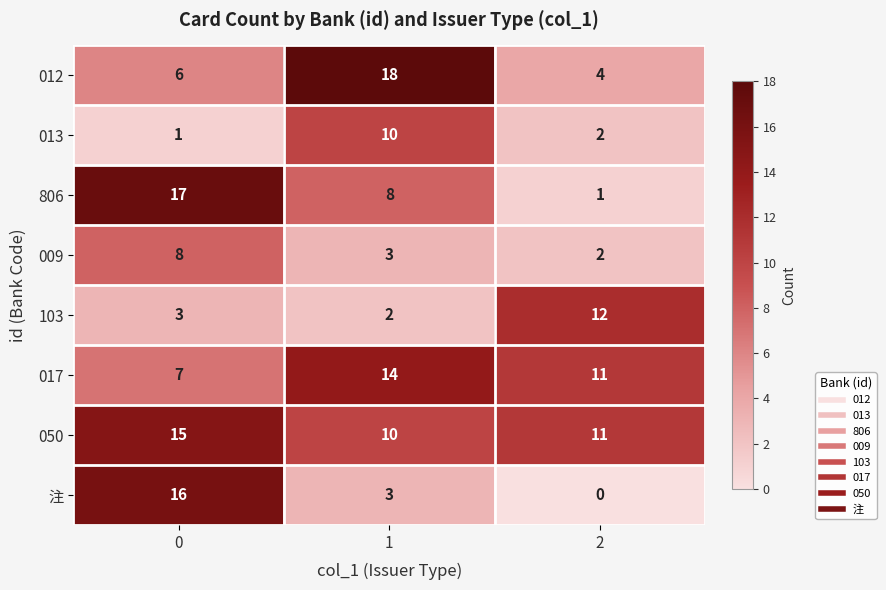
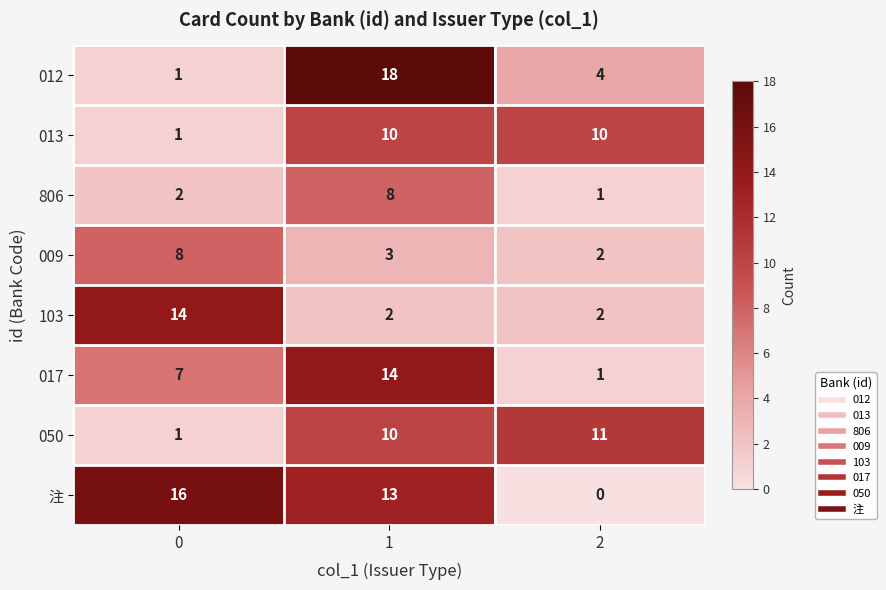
  {
    "012": {
-     "0": 6,
+     "0": 1,
      "1": 18,
      "2": 4
    },
    "013": {
      "0": 1,
      "1": 10,
-     "2": 2
+     "2": 10
    },
    "806": {
-     "0": 17,
+     "0": 2,
      "1": 8,
      "2": 1
    },
    "009": {
      "0": 8,
      "1": 3,
      "2": 2
    },
    "103": {
-     "0": 3,
+     "0": 14,
      "1": 2,
-     "2": 12
+     "2": 2
    },
    "017": {
      "0": 7,
      "1": 14,
-     "2": 11
+     "2": 1
    },
    "050": {
-     "0": 15,
+     "0": 1,
      "1": 10,
      "2": 11
    },
    "注": {
      "0": 16,
-     "1": 3,
+     "1": 13,
      "2": 0
    }
  }
